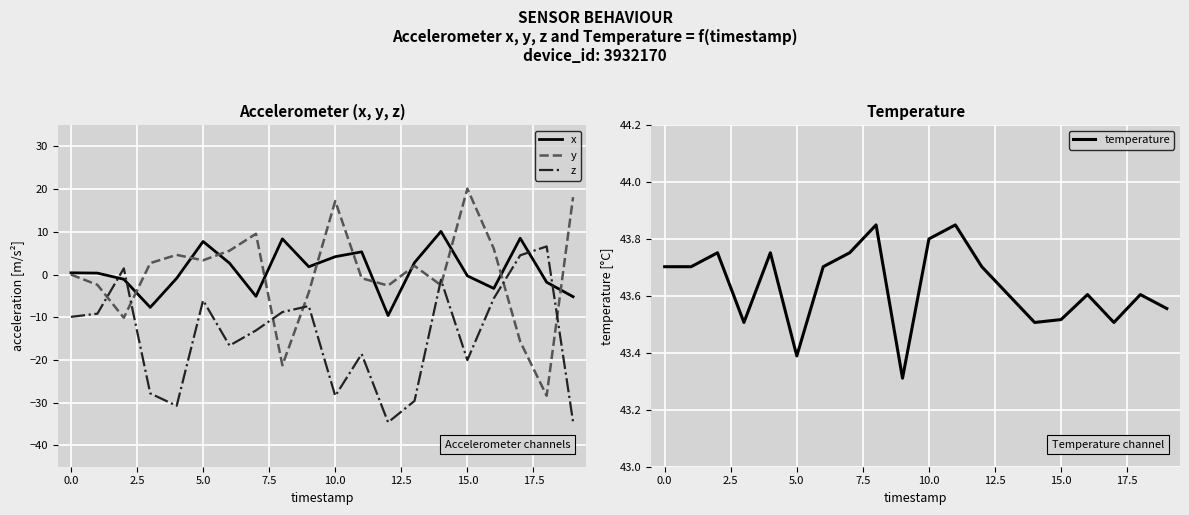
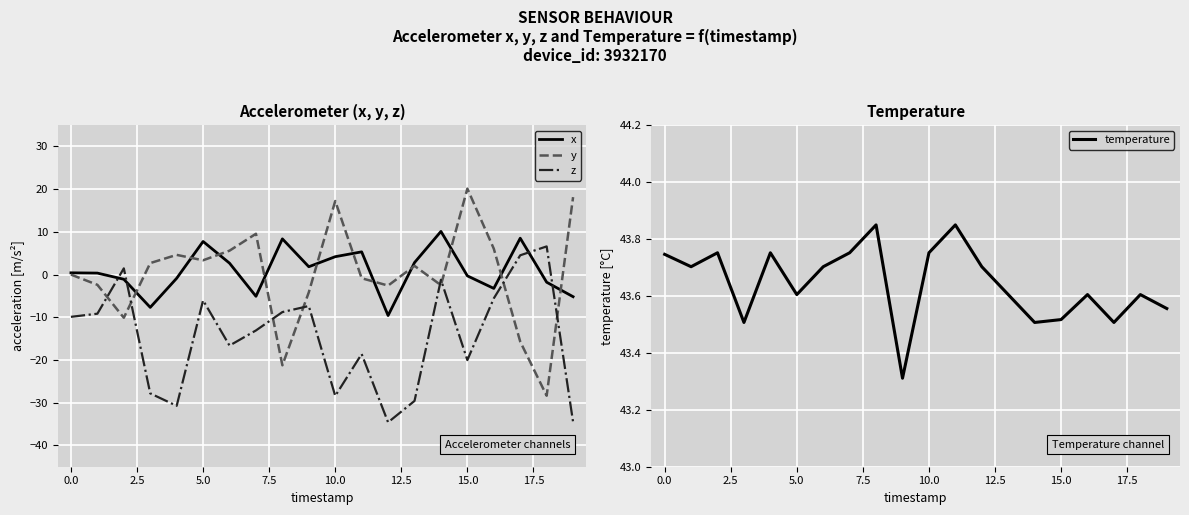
  {
    "Accelerometer (x, y, z)": {
      "y": {
        "5.0": 3,
        "10.0": 17,
        "15.0": 20
      }
    },
    "Temperature": {
-     "0.0": 43.70,
-     "5.0": 43.39,
-     "10.0": 43.80,
+     "0.0": 43.75,
+     "5.0": 43.60,
+     "10.0": 43.75,
      "15.0": 43.52
    }
  }
